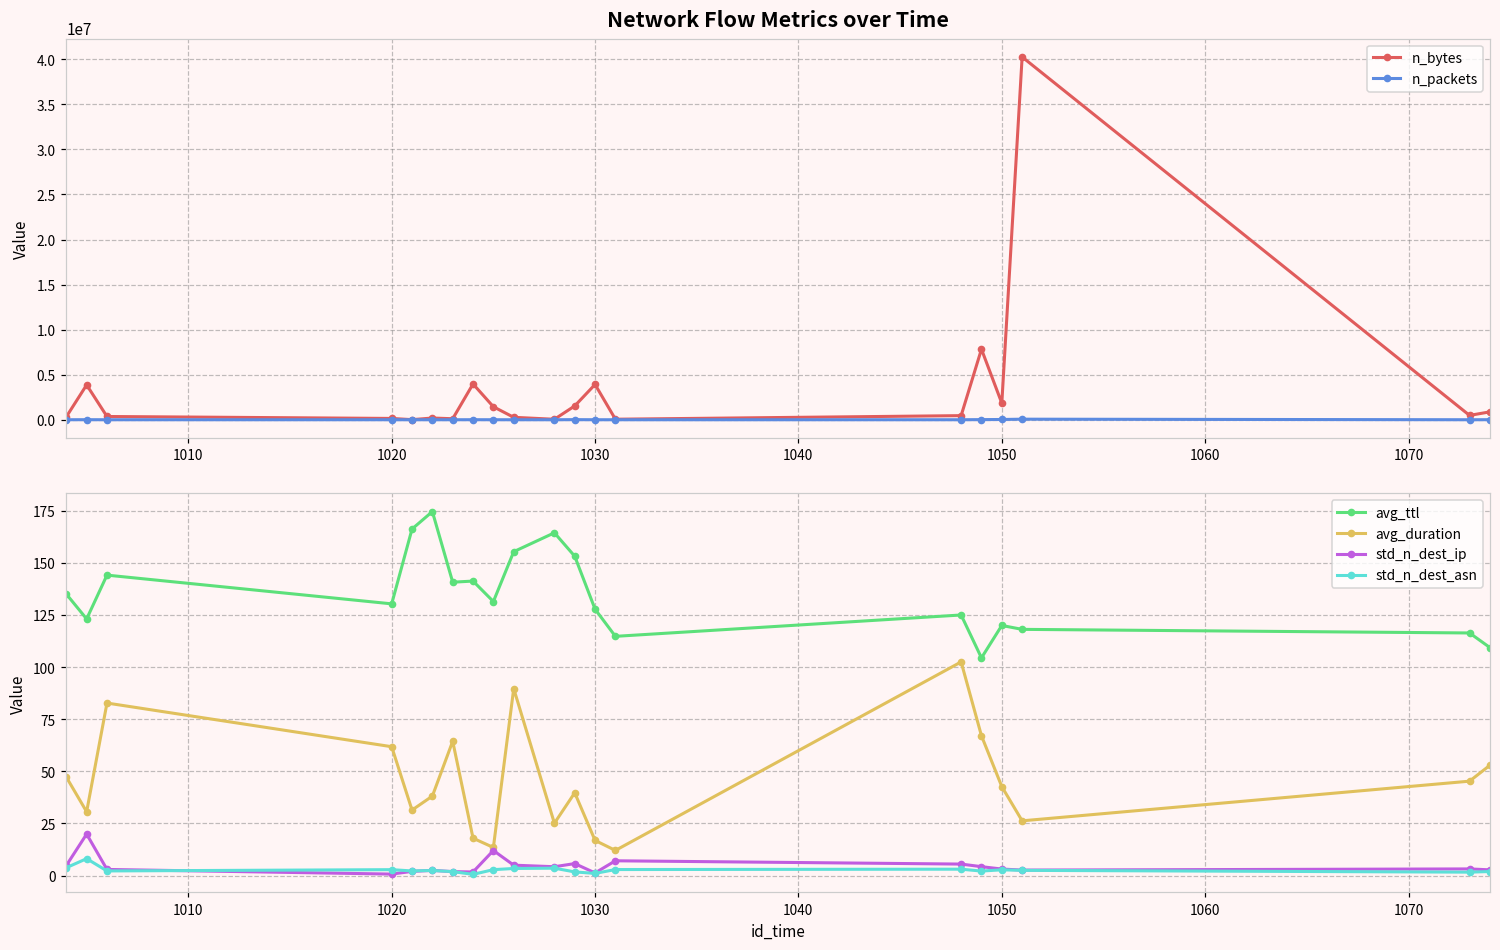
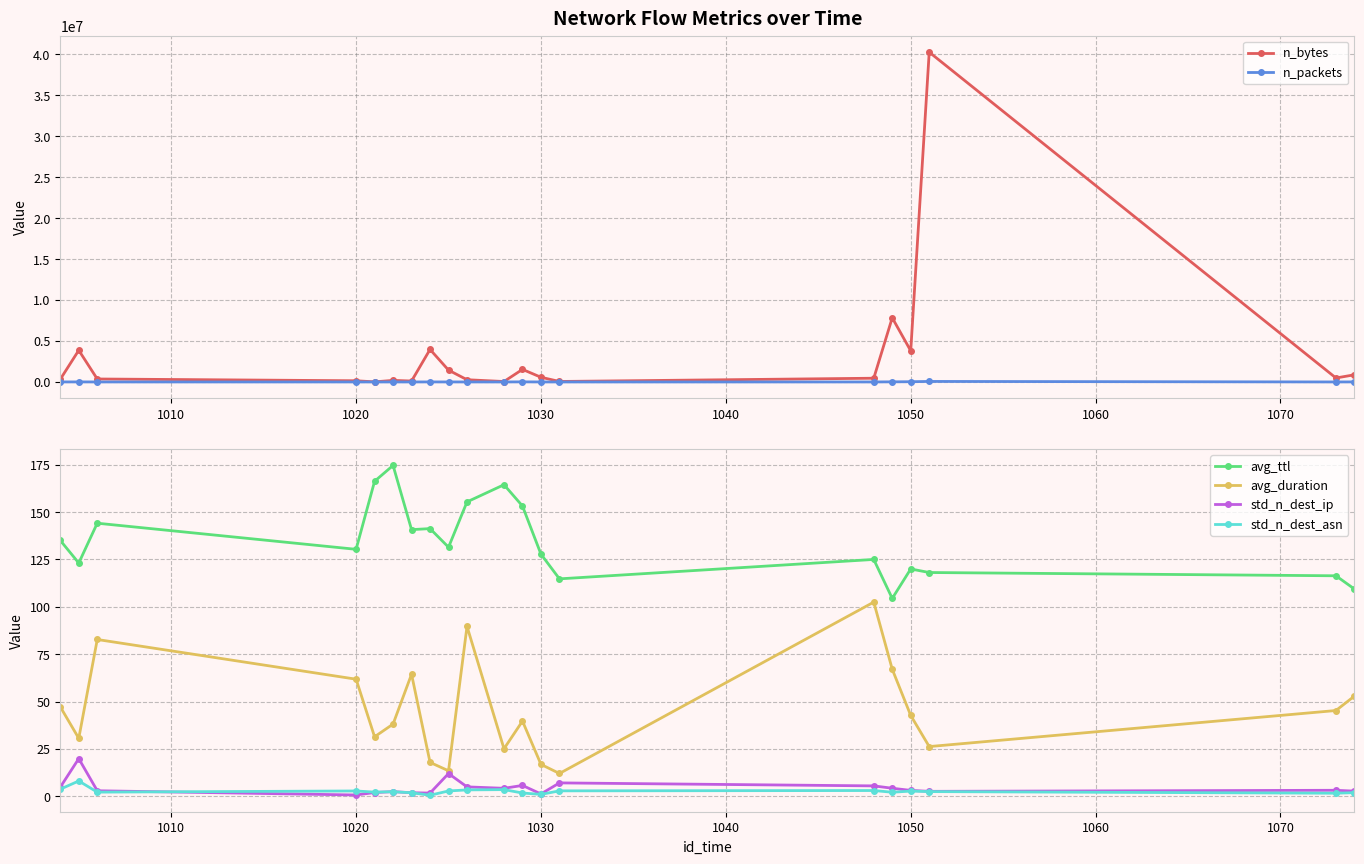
  {
    "Network Flow Metrics over Time": {
      "n_bytes": {
-       "1030": 4000000,
-       "1050": 2000000
+       "1030": 1000000,
+       "1050": 4000000
      },
      "n_packets": {
        "1030": 0,
        "1050": 0
      }
    }
  }
